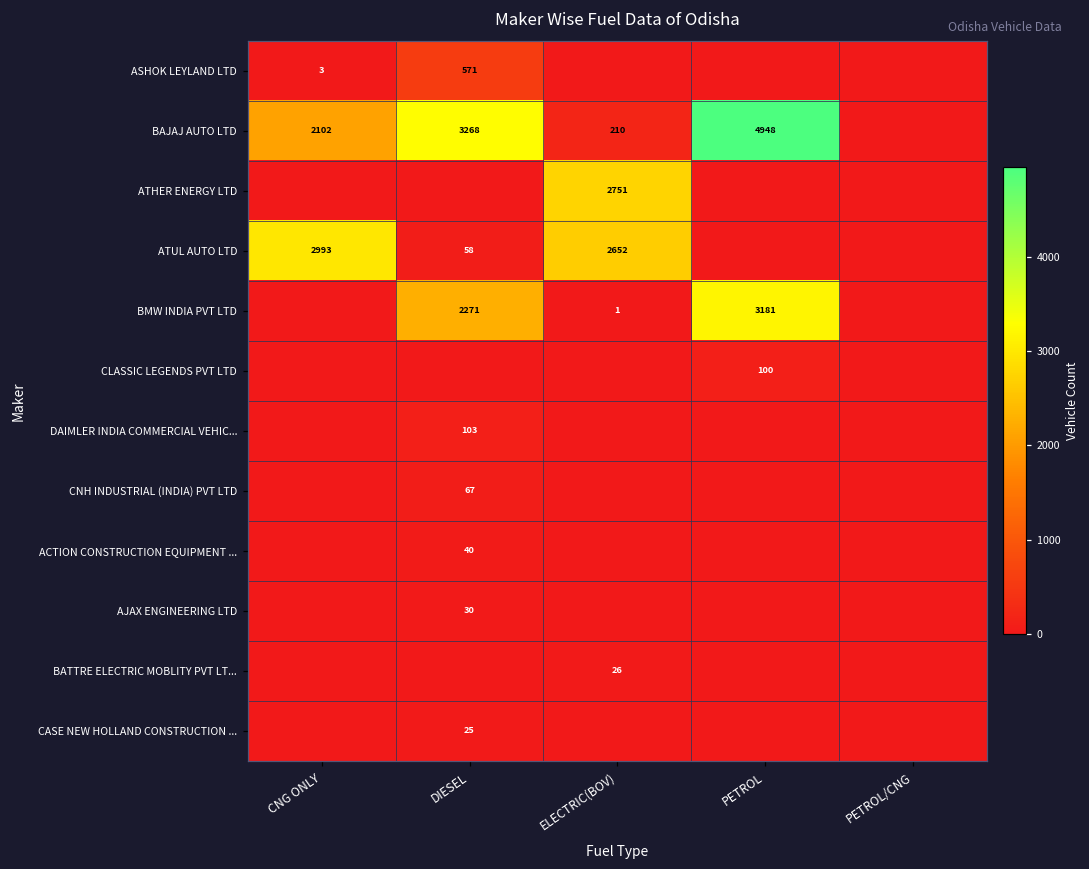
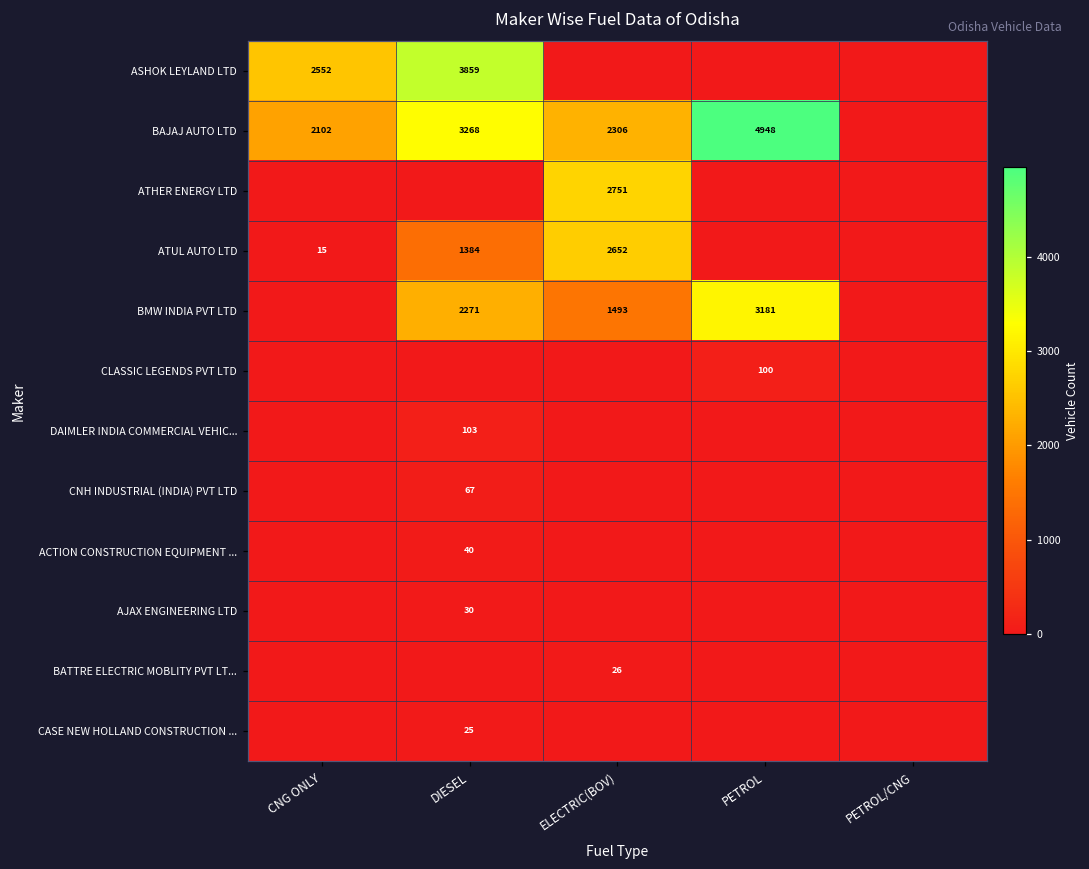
  {
    "ASHOK LEYLAND LTD": {
-     "CNG ONLY": 3,
-     "DIESEL": 571
+     "CNG ONLY": 2552,
+     "DIESEL": 3859
    },
    "BAJAJ AUTO LTD": {
      "CNG ONLY": 2102,
      "DIESEL": 3268,
-     "ELECTRIC(BOV)": 210,
+     "ELECTRIC(BOV)": 2306,
      "PETROL": 4948
    },
    "ATHER ENERGY LTD": {
      "ELECTRIC(BOV)": 2751
    },
    "ATUL AUTO LTD": {
-     "CNG ONLY": 2993,
-     "DIESEL": 58,
+     "CNG ONLY": 15,
+     "DIESEL": 1384,
      "ELECTRIC(BOV)": 2652
    },
    "BMW INDIA PVT LTD": {
      "DIESEL": 2271,
-     "ELECTRIC(BOV)": 1,
+     "ELECTRIC(BOV)": 1493,
      "PETROL": 3181
    },
    "CLASSIC LEGENDS PVT LTD": {
      "PETROL": 100
    },
    "DAIMLER INDIA COMMERCIAL VEHIC...": {
      "DIESEL": 103
    },
    "CNH INDUSTRIAL (INDIA) PVT LTD": {
      "DIESEL": 67
    },
    "ACTION CONSTRUCTION EQUIPMENT ...": {
      "DIESEL": 40
    },
    "AJAX ENGINEERING LTD": {
      "DIESEL": 30
    },
    "BATTRE ELECTRIC MOBLITY PVT LT...": {
      "ELECTRIC(BOV)": 26
    },
    "CASE NEW HOLLAND CONSTRUCTION ...": {
      "DIESEL": 25
    }
  }
